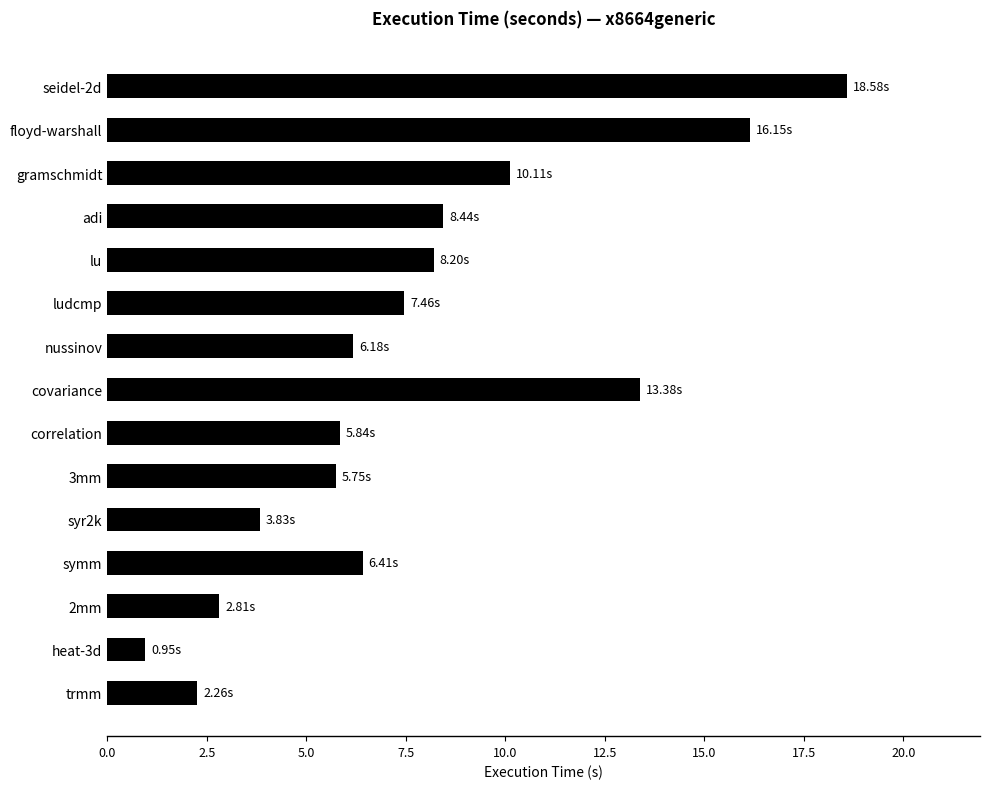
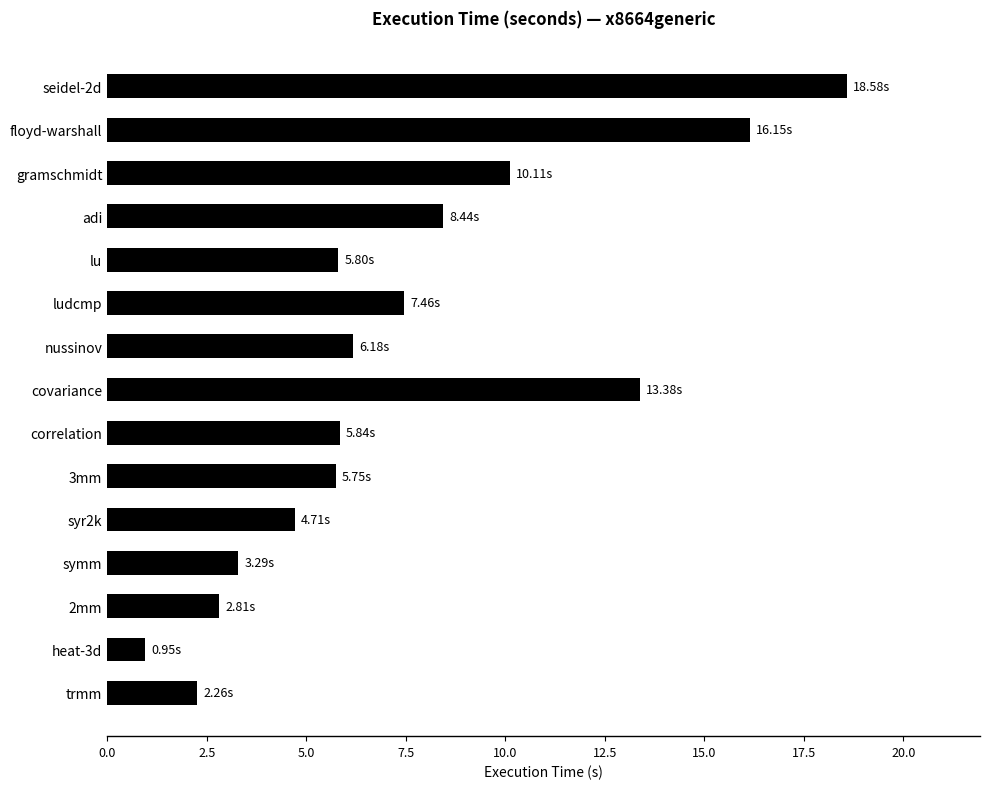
  {
    "seidel-2d": "18.58s",
    "floyd-warshall": "16.15s",
    "gramschmidt": "10.11s",
    "adi": "8.44s",
-   "lu": "8.20s",
+   "lu": "5.80s",
    "ludcmp": "7.46s",
    "nussinov": "6.18s",
    "covariance": "13.38s",
    "correlation": "5.84s",
    "3mm": "5.75s",
-   "syr2k": "3.83s",
-   "symm": "6.41s",
+   "syr2k": "4.71s",
+   "symm": "3.29s",
    "2mm": "2.81s",
    "heat-3d": "0.95s",
    "trmm": "2.26s"
  }
